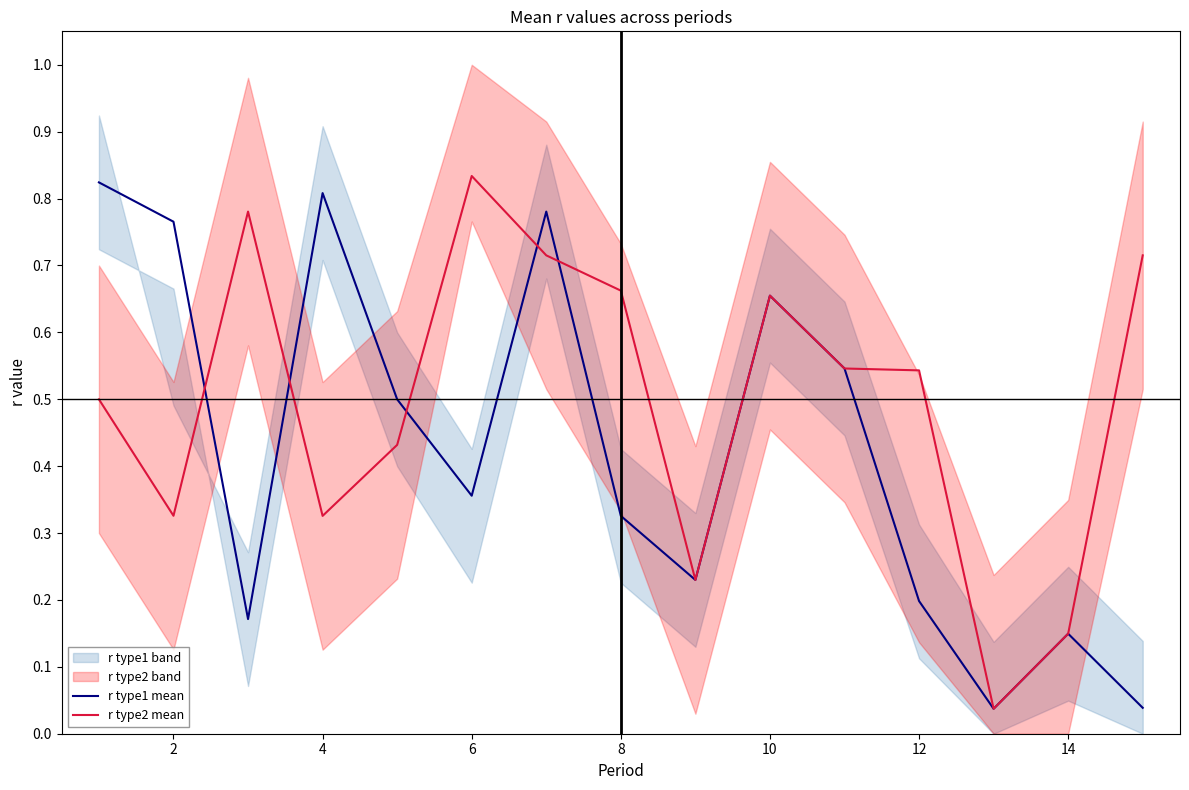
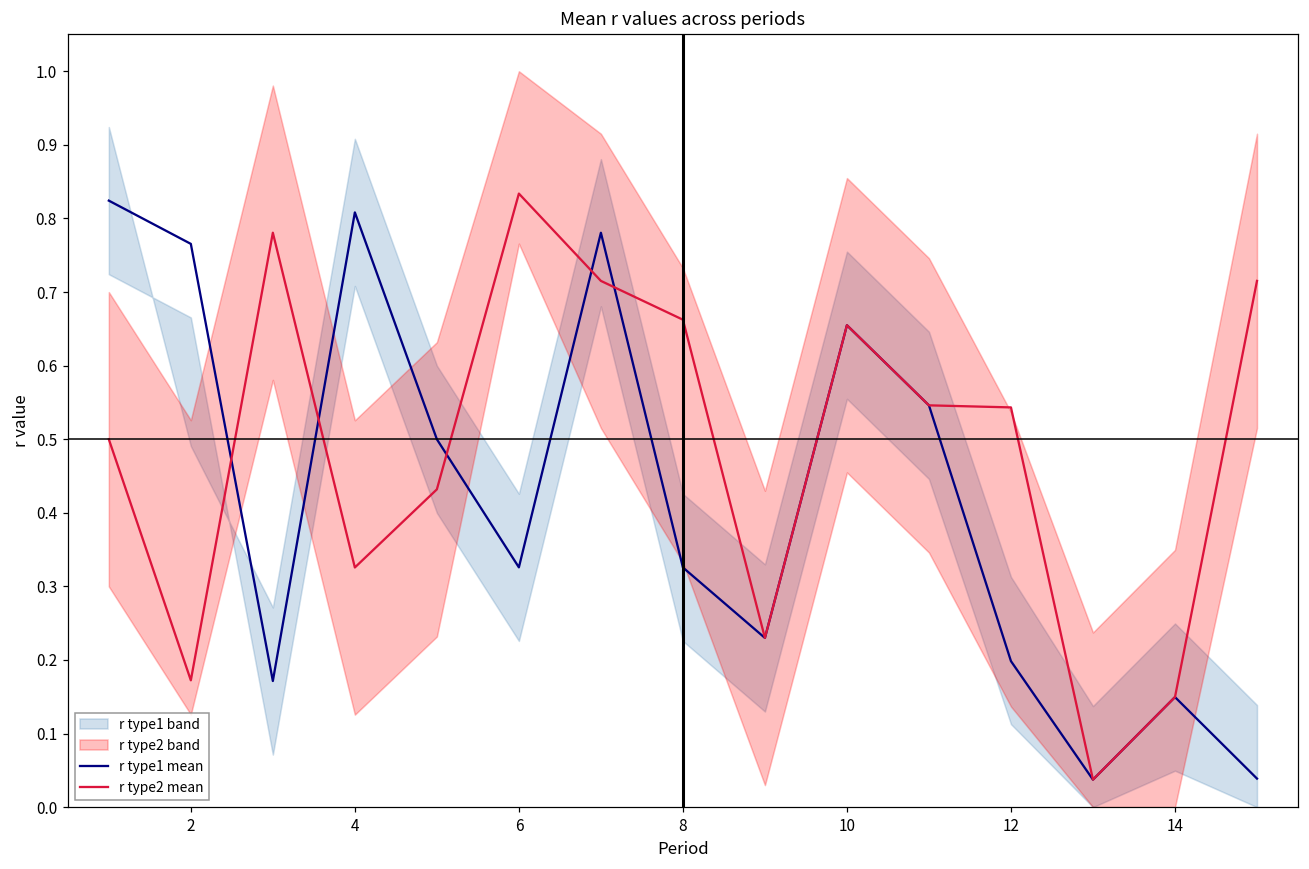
  {
    "r type1 mean": {
      "2": 0.77,
      "4": 0.81,
-     "6": 0.36,
+     "6": 0.33,
      "8": 0.33,
      "12": 0.20
    },
    "r type2 mean": {
-     "2": 0.33,
+     "2": 0.17,
      "4": 0.33,
      "6": 0.83,
      "8": 0.66,
      "12": 0.54
    }
  }
